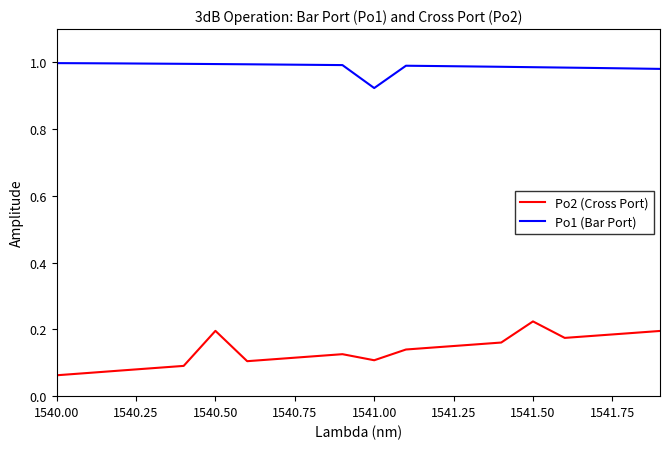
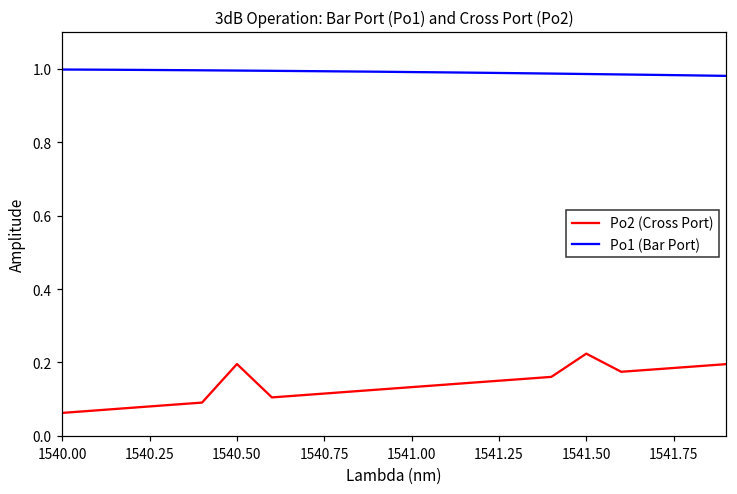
  {
    "Po2 (Cross Port)": {
      "1540.00": 0.06,
      "1540.50": 0.20,
-     "1541.00": 0.11,
+     "1541.00": 0.13,
      "1541.50": 0.22
    },
    "Po1 (Bar Port)": {
      "1540.00": 1.00,
      "1540.50": 1.00,
-     "1541.00": 0.92,
+     "1541.00": 0.99,
      "1541.50": 0.99
    }
  }
